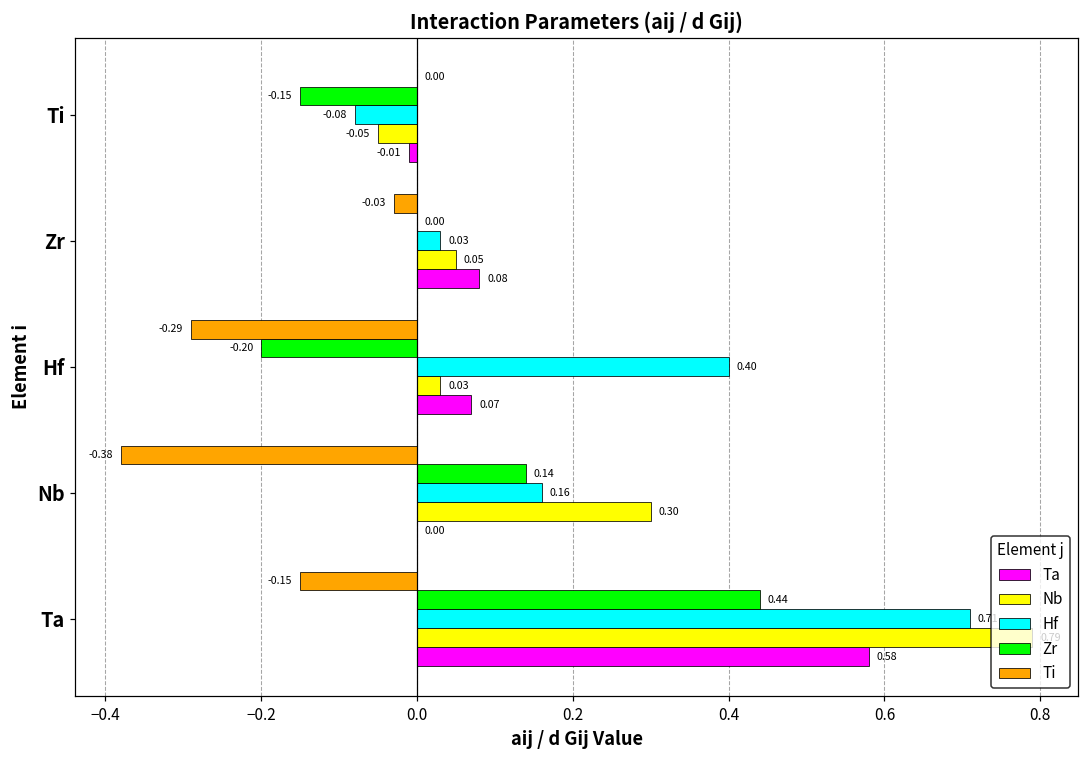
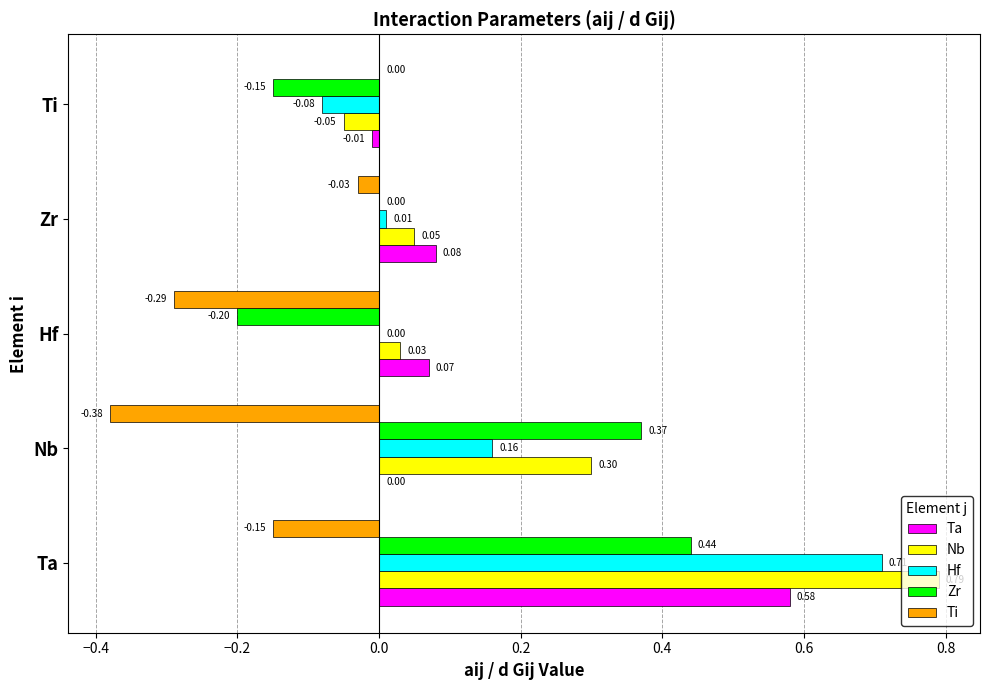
  {
    "Ta": {
      "Ti": -0.01,
      "Zr": 0.08,
      "Hf": 0.07,
      "Nb": 0.00,
      "Ta": 0.58
    },
    "Nb": {
      "Ti": -0.05,
      "Zr": 0.05,
      "Hf": 0.03,
      "Nb": 0.30
    },
    "Hf": {
      "Ti": -0.08,
-     "Zr": 0.03,
-     "Hf": 0.40,
+     "Zr": 0.01,
+     "Hf": 0.00,
      "Nb": 0.16
    },
    "Zr": {
      "Ti": -0.15,
      "Zr": 0.00,
      "Hf": -0.20,
-     "Nb": 0.14,
+     "Nb": 0.37,
      "Ta": 0.44
    },
    "Ti": {
      "Ti": 0.00,
      "Zr": -0.03,
      "Hf": -0.29,
      "Nb": -0.38,
      "Ta": -0.15
    }
  }
